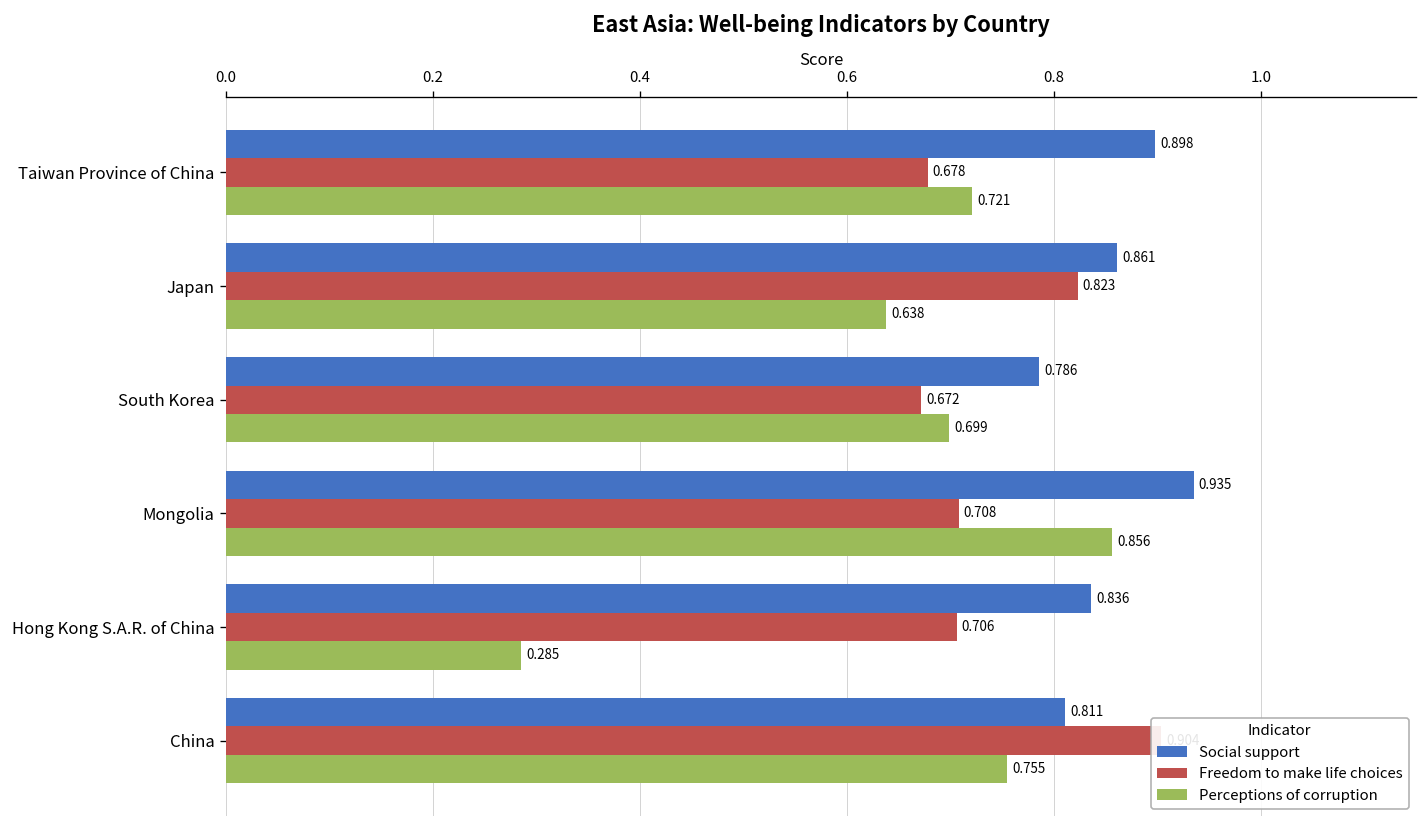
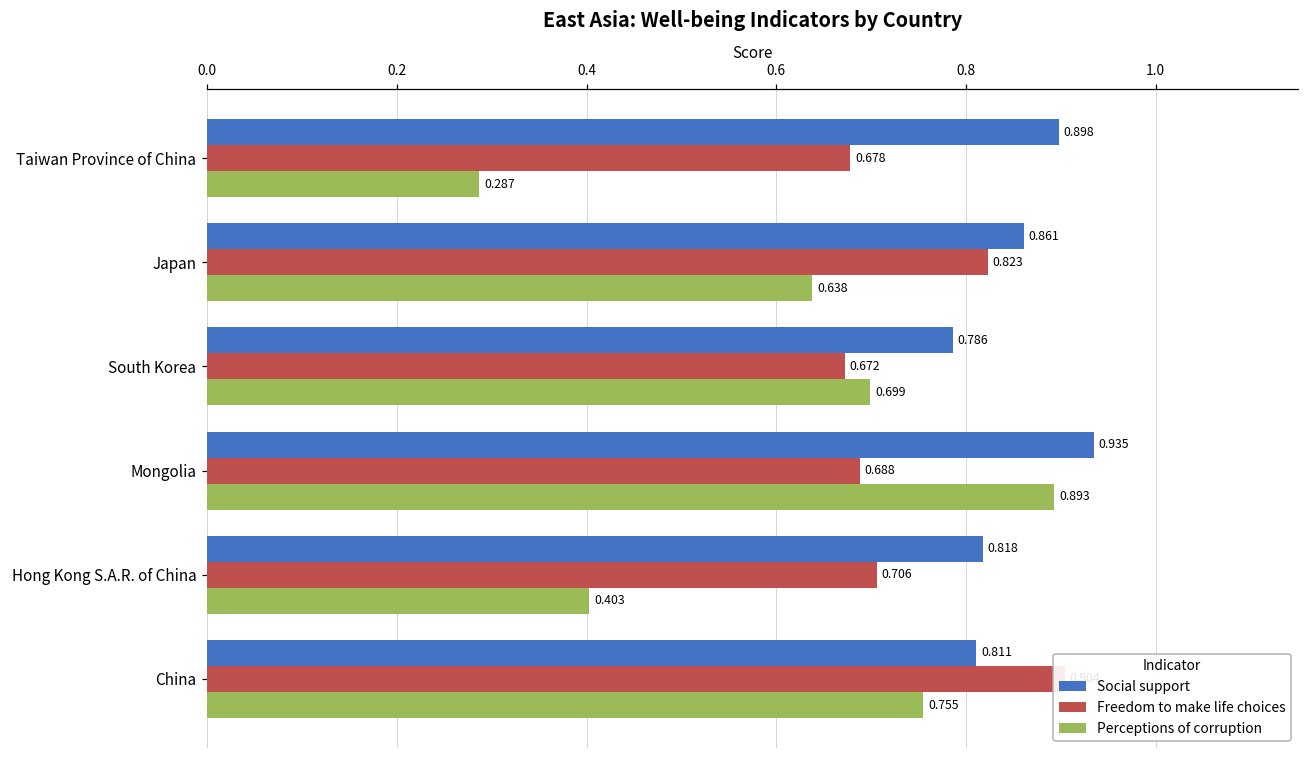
  {
    "Social support": {
      "Taiwan Province of China": 0.898,
      "Japan": 0.861,
      "South Korea": 0.786,
      "Mongolia": 0.935,
-     "Hong Kong S.A.R. of China": 0.836,
+     "Hong Kong S.A.R. of China": 0.818,
      "China": 0.811
    },
    "Freedom to make life choices": {
      "Taiwan Province of China": 0.678,
      "Japan": 0.823,
      "South Korea": 0.672,
-     "Mongolia": 0.708,
+     "Mongolia": 0.688,
      "Hong Kong S.A.R. of China": 0.706
    },
    "Perceptions of corruption": {
-     "Taiwan Province of China": 0.721,
+     "Taiwan Province of China": 0.287,
      "Japan": 0.638,
      "South Korea": 0.699,
-     "Mongolia": 0.856,
-     "Hong Kong S.A.R. of China": 0.285,
+     "Mongolia": 0.893,
+     "Hong Kong S.A.R. of China": 0.403,
      "China": 0.755
    }
  }
